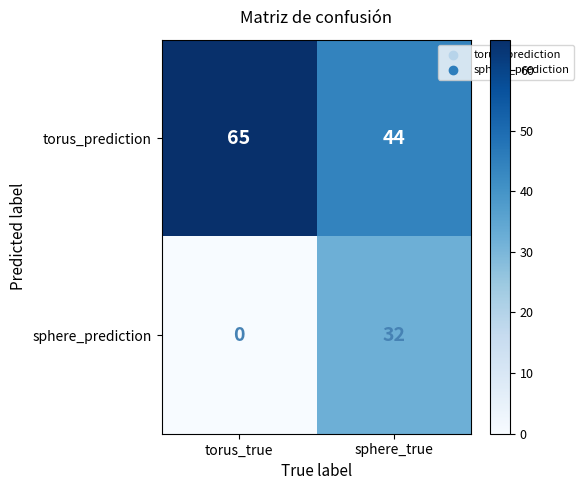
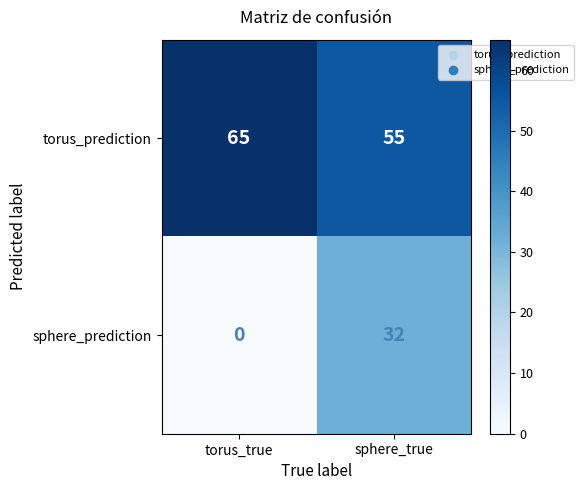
  {
    "torus_prediction": {
      "torus_true": 65,
-     "sphere_true": 44
+     "sphere_true": 55
    },
    "sphere_prediction": {
      "torus_true": 0
    }
  }
